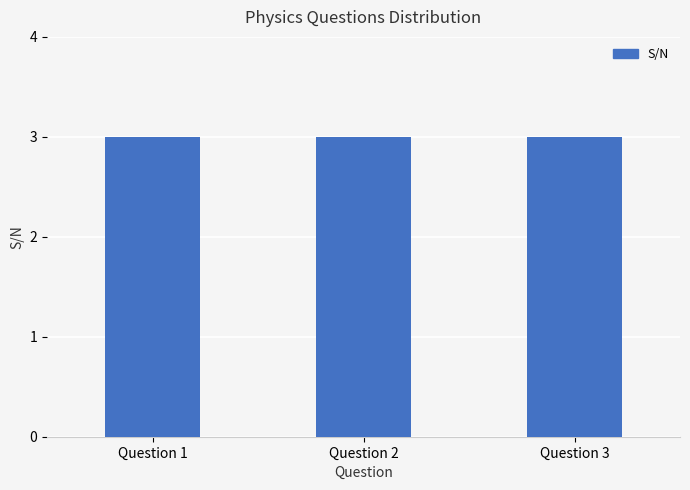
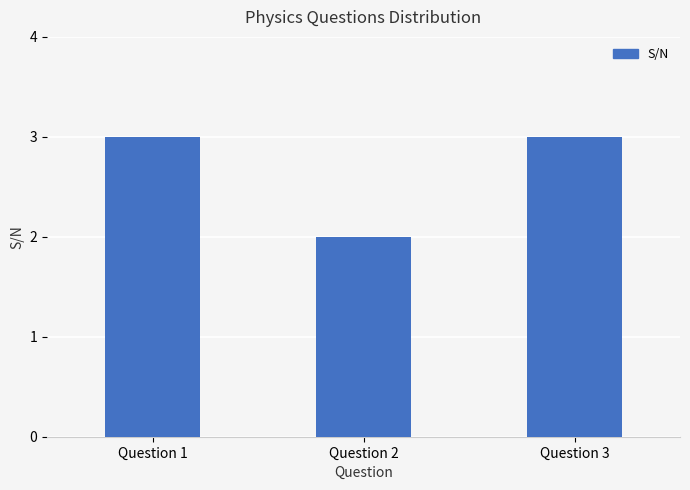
  {
    "Question 1": 3,
-   "Question 2": 3,
+   "Question 2": 2,
    "Question 3": 3
  }
